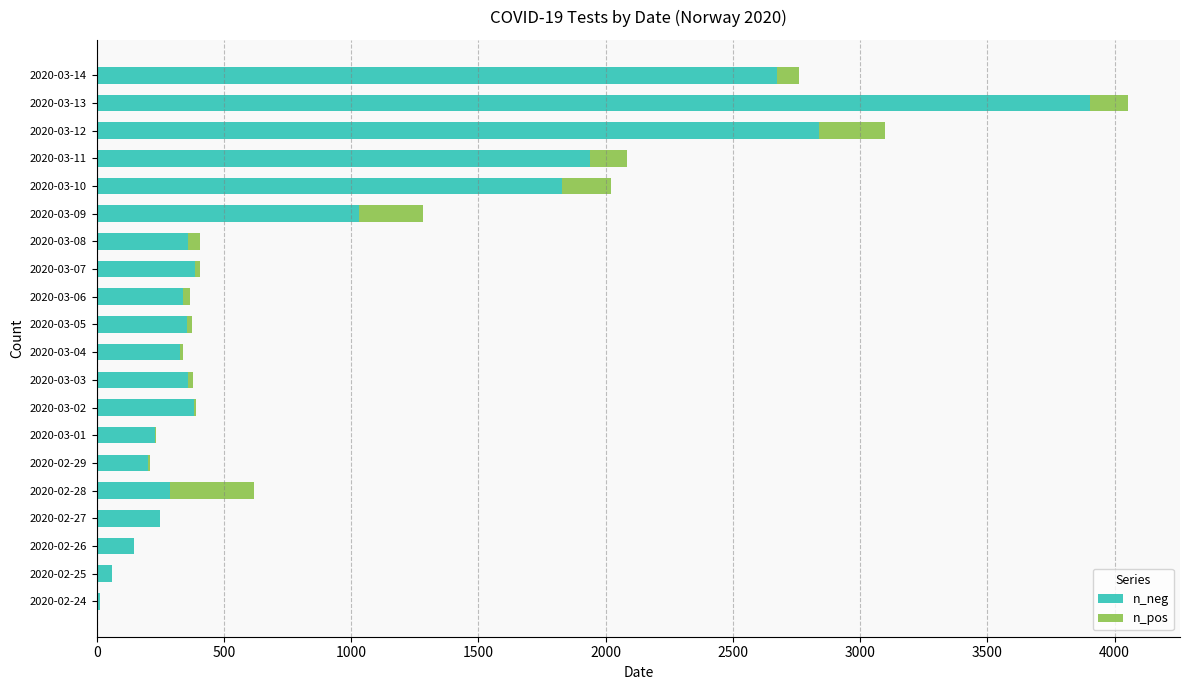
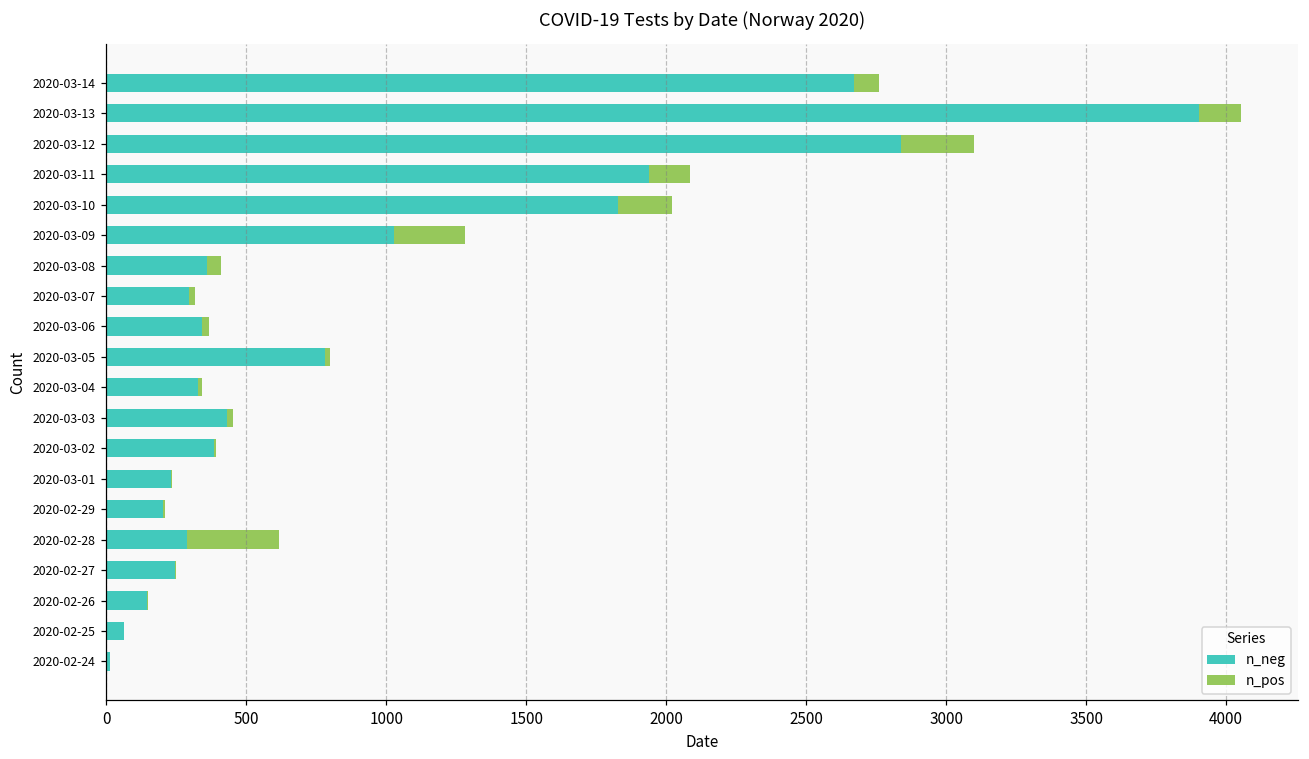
  {
    "n_neg": {
      "2020-03-14": 2670,
      "2020-03-13": 3900,
      "2020-03-12": 2840,
      "2020-03-11": 1940,
      "2020-03-10": 1830,
      "2020-03-09": 1030,
      "2020-03-08": 360,
-     "2020-03-07": 390,
+     "2020-03-07": 300,
      "2020-03-06": 340,
-     "2020-03-05": 360,
+     "2020-03-05": 780,
      "2020-03-04": 330,
-     "2020-03-03": 360,
+     "2020-03-03": 430,
      "2020-03-02": 380,
      "2020-03-01": 230,
      "2020-02-29": 200,
      "2020-02-28": 290,
      "2020-02-27": 250,
      "2020-02-26": 150,
      "2020-02-25": 60,
      "2020-02-24": 10
    },
    "n_pos": {
      "2020-03-14": 90,
      "2020-03-13": 150,
      "2020-03-12": 260,
      "2020-03-11": 150,
      "2020-03-10": 190,
      "2020-03-09": 250,
      "2020-03-08": 50,
      "2020-03-07": 20,
      "2020-03-06": 30,
      "2020-03-05": 20,
      "2020-03-04": 20,
      "2020-03-03": 20,
      "2020-02-28": 330,
      "2020-02-25": 0,
      "2020-02-24": 0
    }
  }
